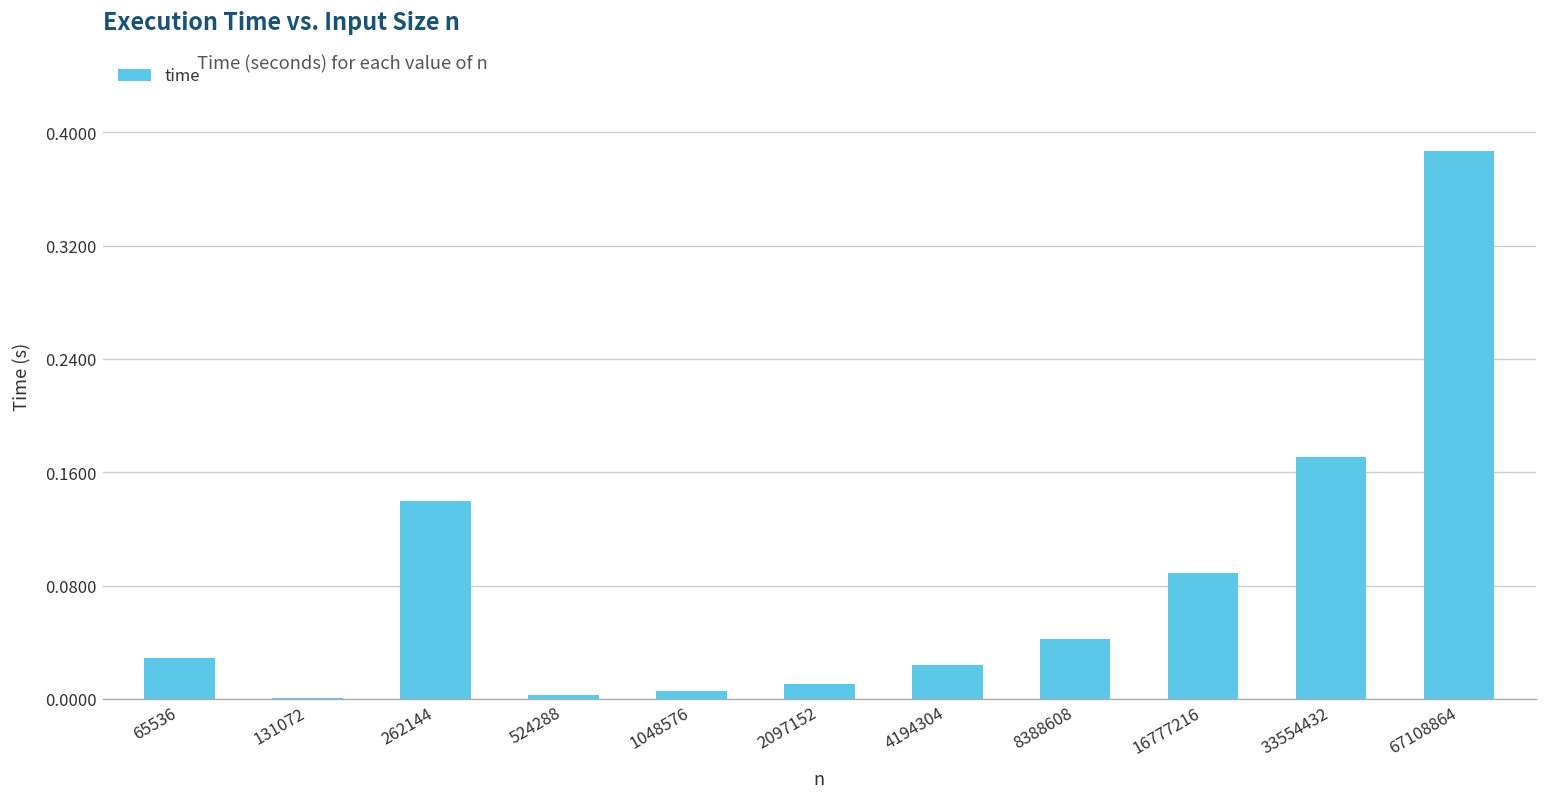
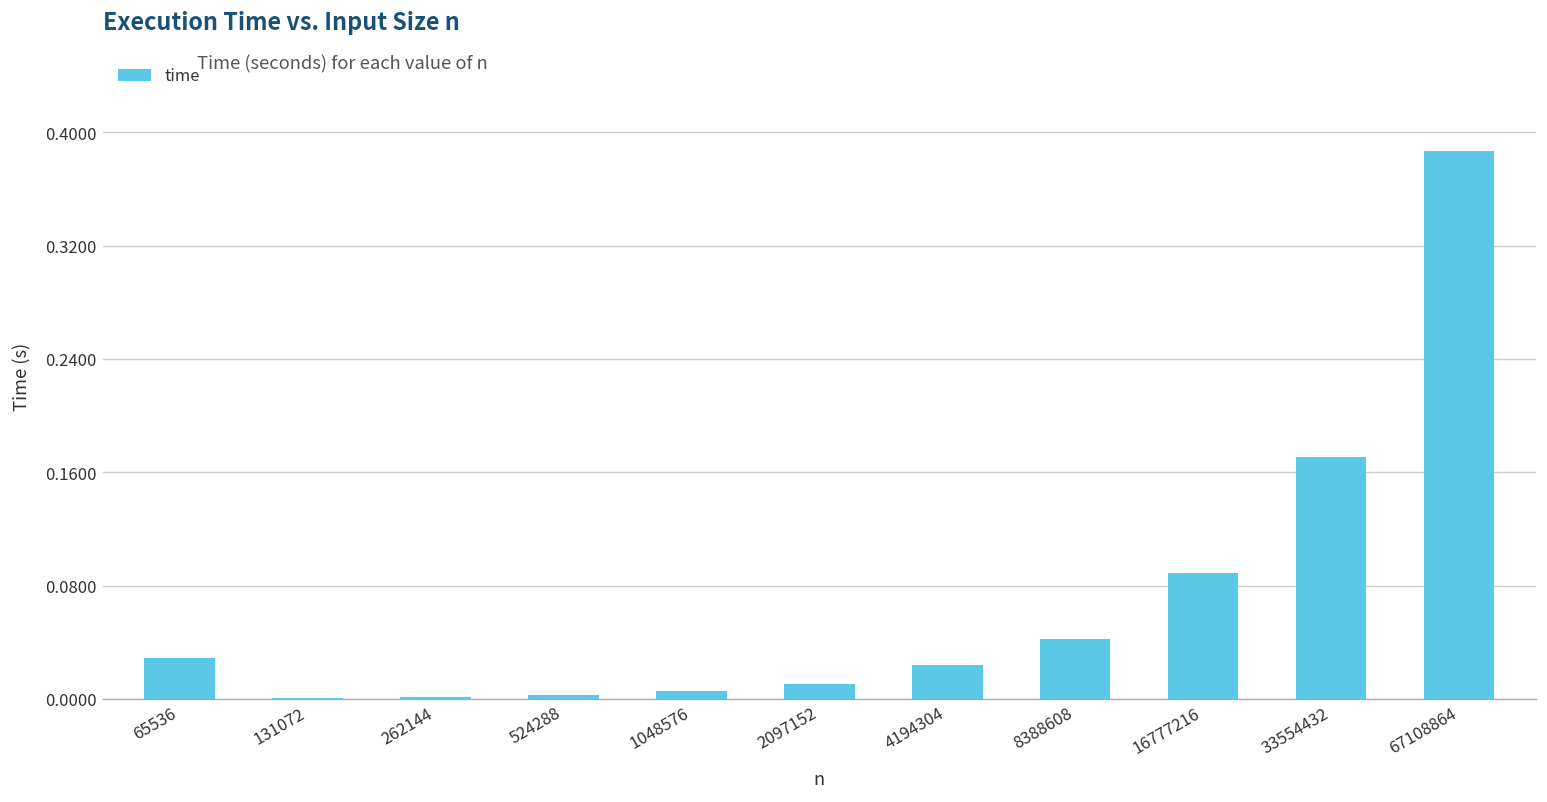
  {
    "65536": 0.029,
-   "262144": 0.139,
+   "262144": 0.001,
    "524288": 0.003,
    "1048576": 0.006,
    "2097152": 0.011,
    "4194304": 0.024,
    "8388608": 0.043,
    "16777216": 0.089,
    "33554432": 0.171,
    "67108864": 0.387
  }
